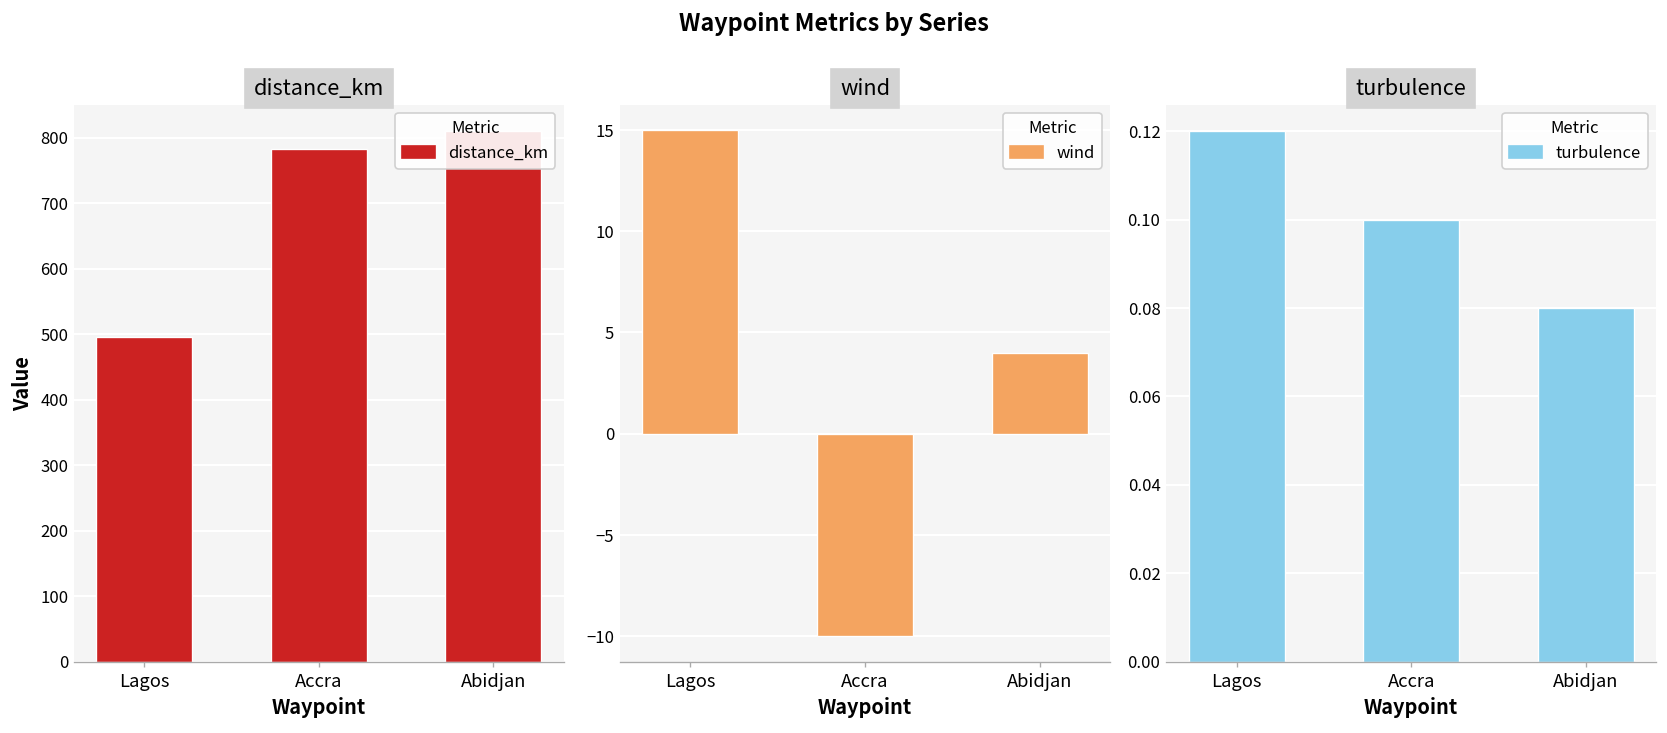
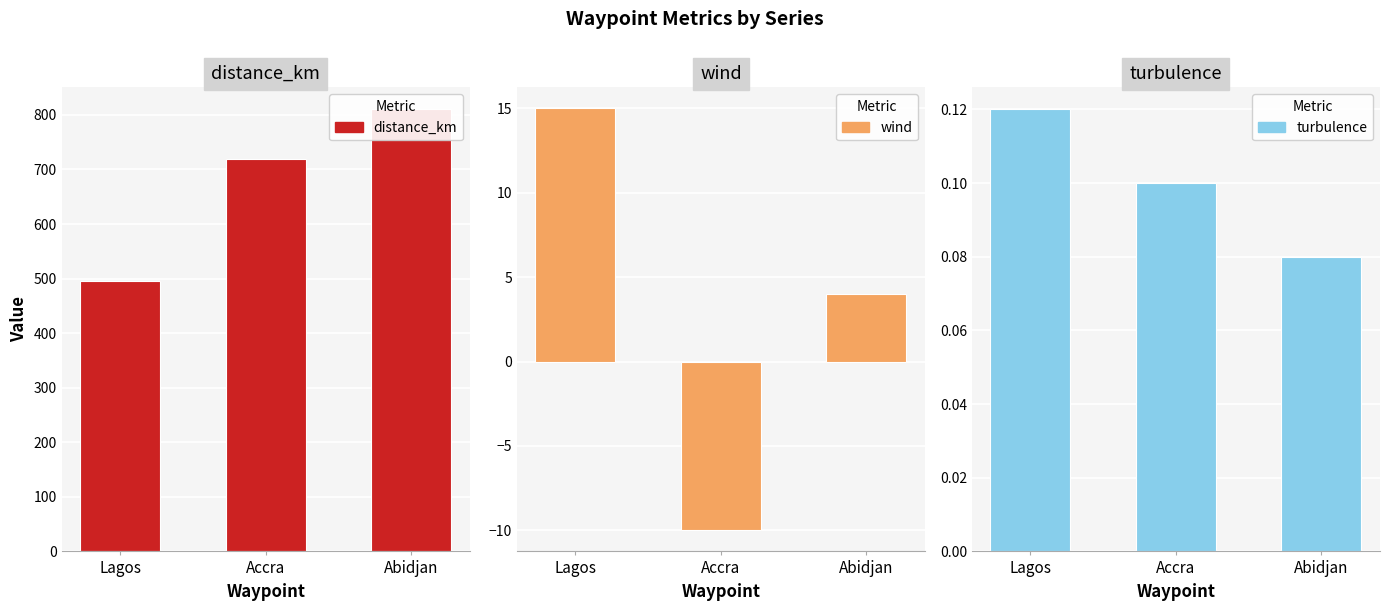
  {
    "distance_km": {
      "Lagos": 500,
-     "Accra": 780
+     "Accra": 720
    },
    "wind": {
      "Lagos": 15.0,
      "Accra": -10.0,
      "Abidjan": 4.0
    },
    "turbulence": {
      "Lagos": 0.120,
      "Accra": 0.100,
      "Abidjan": 0.080
    }
  }
